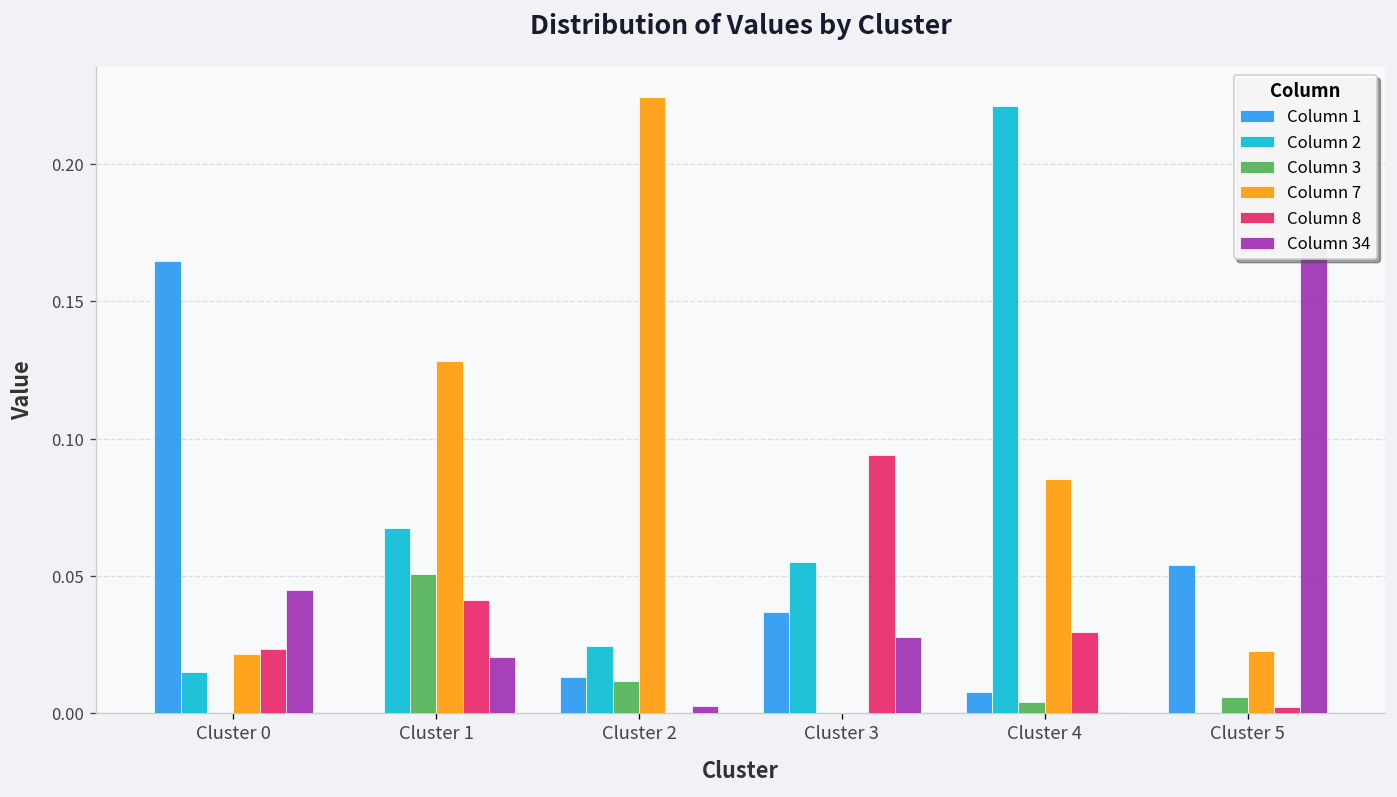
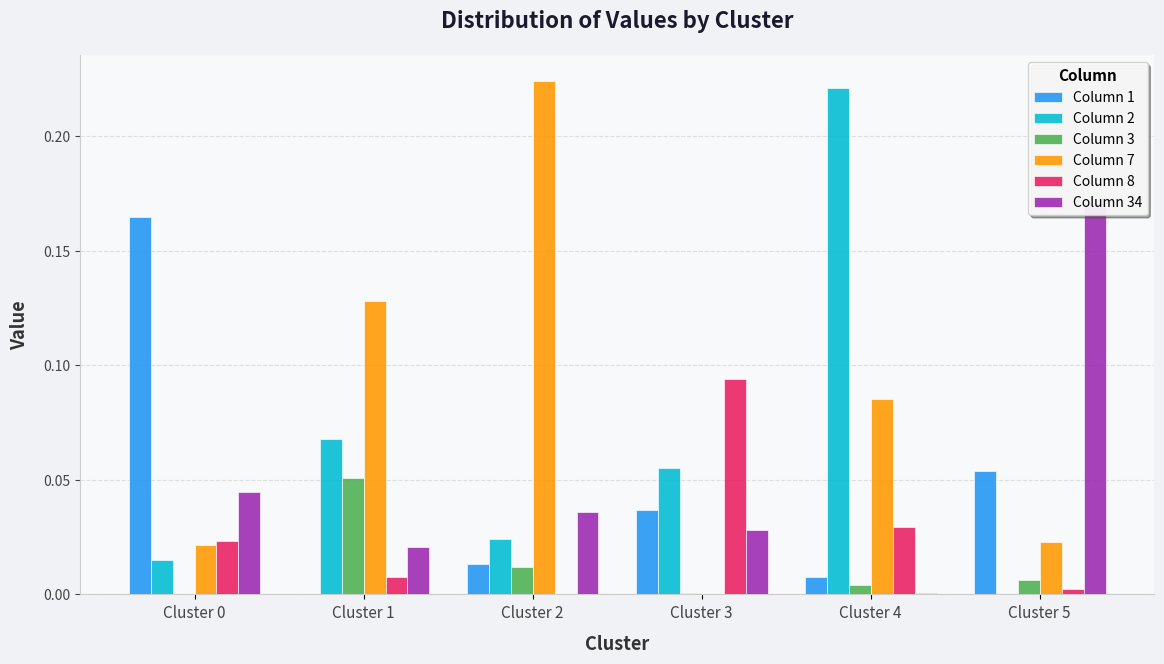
  {
    "Column 3": {
      "Cluster 0": 0.000,
      "Cluster 1": 0.051,
      "Cluster 2": 0.012,
      "Cluster 4": 0.004,
      "Cluster 5": 0.006
    },
    "Column 7": {
      "Cluster 0": 0.022,
      "Cluster 1": 0.128,
      "Cluster 2": 0.224,
      "Cluster 3": 0.000,
      "Cluster 4": 0.085,
      "Cluster 5": 0.023
    },
    "Column 8": {
      "Cluster 0": 0.023,
-     "Cluster 1": 0.041,
+     "Cluster 1": 0.007,
      "Cluster 2": 0.000,
      "Cluster 3": 0.094,
      "Cluster 4": 0.030,
      "Cluster 5": 0.002
    },
    "Column 34": {
      "Cluster 0": 0.045,
      "Cluster 1": 0.021,
-     "Cluster 2": 0.003,
+     "Cluster 2": 0.036,
      "Cluster 3": 0.028
    }
  }
